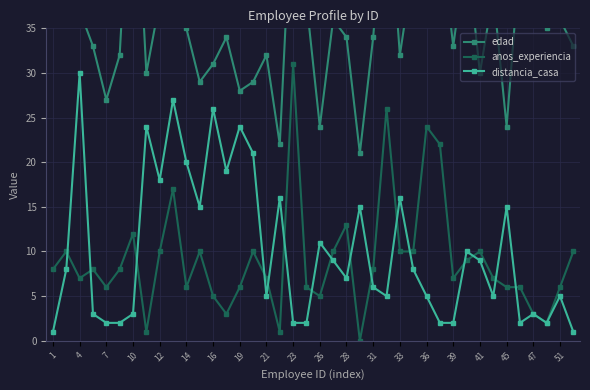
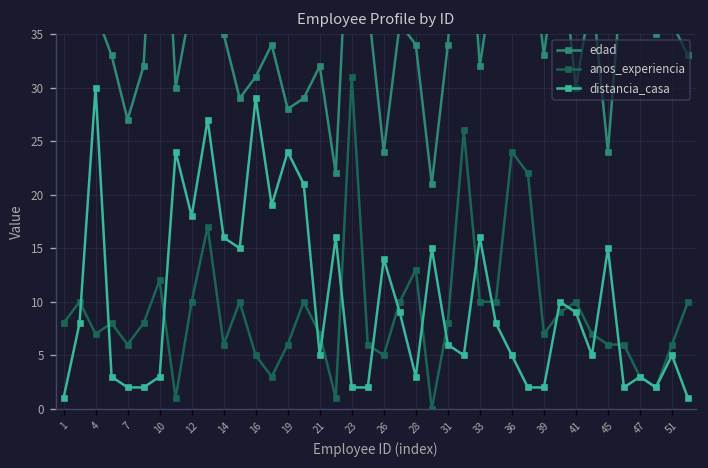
  {
    "distancia_casa": {
      "4": 30,
      "10": 3,
      "12": 18,
-     "14": 20,
-     "16": 26,
-     "26": 11,
-     "28": 7,
+     "14": 16,
+     "16": 29,
+     "26": 14,
+     "28": 3,
      "36": 5,
      "41": 9,
      "45": 15,
      "51": 5
    }
  }
